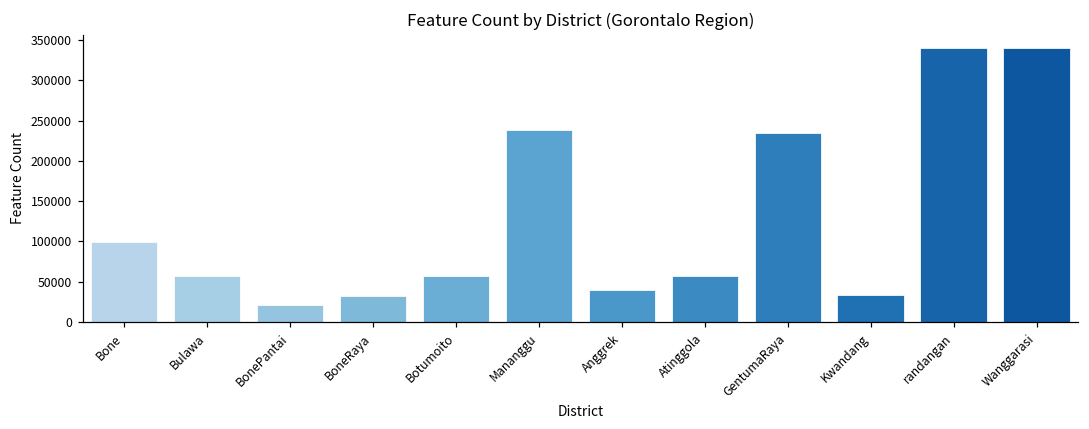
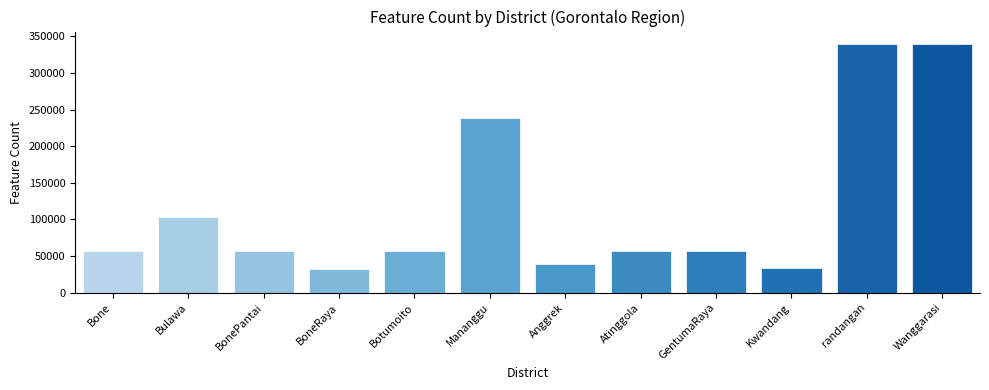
  {
-   "Bone": 100000,
-   "Bulawa": 60000,
-   "BonePantai": 20000,
+   "Bone": 60000,
+   "Bulawa": 100000,
+   "BonePantai": 60000,
    "BoneRaya": 30000,
    "Botumoito": 60000,
    "Mananggu": 240000,
    "Anggrek": 40000,
    "Atinggola": 60000,
-   "GentumaRaya": 230000,
+   "GentumaRaya": 60000,
    "Kwandang": 30000,
    "randangan": 340000,
    "Wanggarasi": 340000
  }
